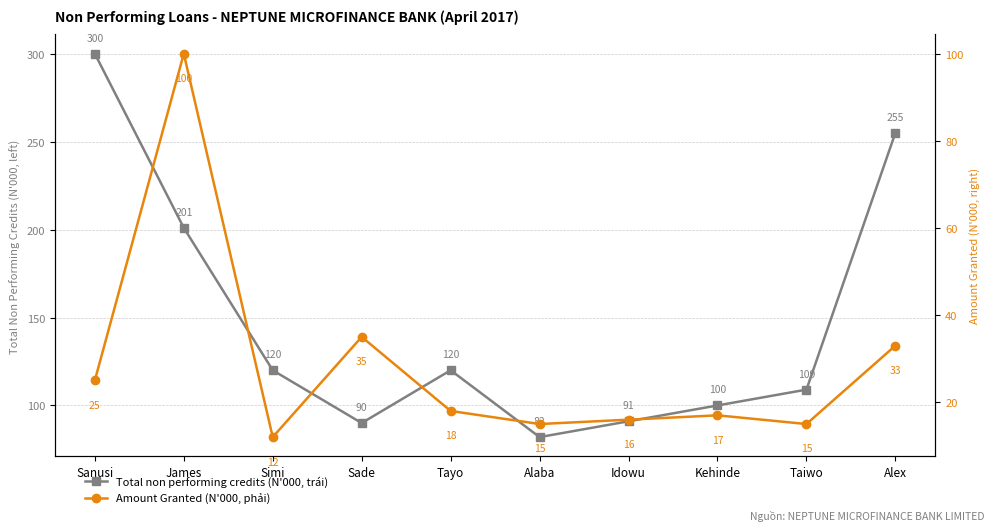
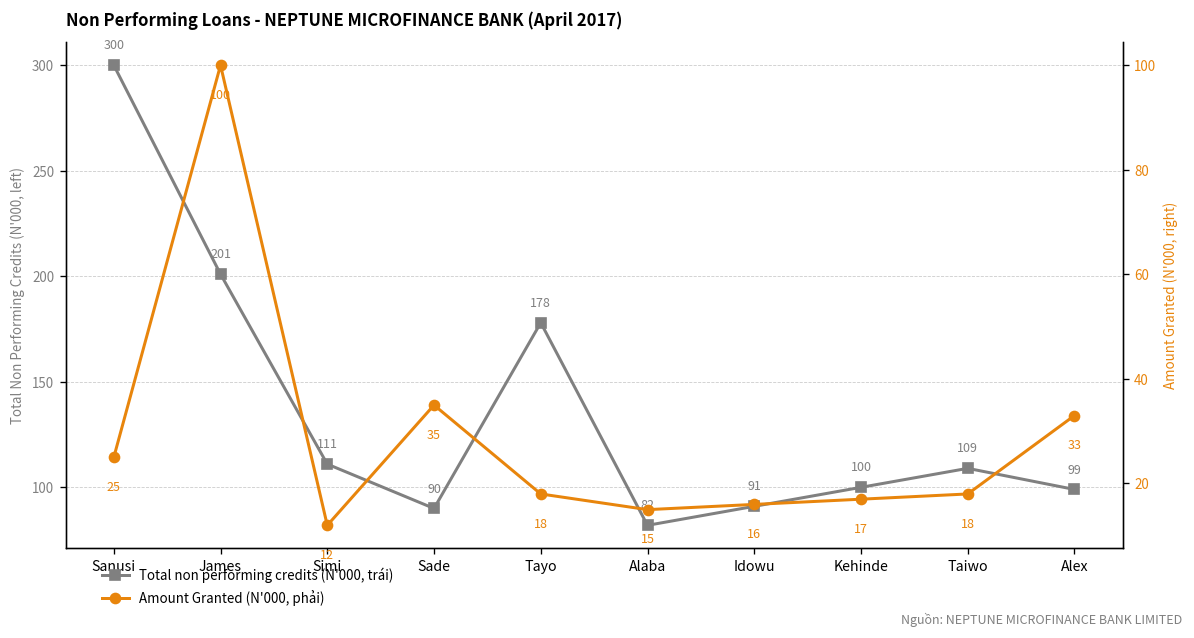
  {
    "Total non performing credits (N'000, trái)": {
      "Sanusi": 300,
      "James": 201,
-     "Simi": 120,
+     "Simi": 111,
      "Sade": 90,
-     "Tayo": 120,
+     "Tayo": 178,
      "Idowu": 91,
      "Kehinde": 100,
      "Taiwo": 109,
-     "Alex": 255
+     "Alex": 99
    },
    "Amount Granted (N'000, phải)": {
      "Sanusi": 25,
      "James": 100,
      "Simi": 12,
      "Sade": 35,
      "Tayo": 18,
      "Alaba": 15,
      "Idowu": 16,
      "Kehinde": 17,
-     "Taiwo": 15,
+     "Taiwo": 18,
      "Alex": 33
    }
  }
